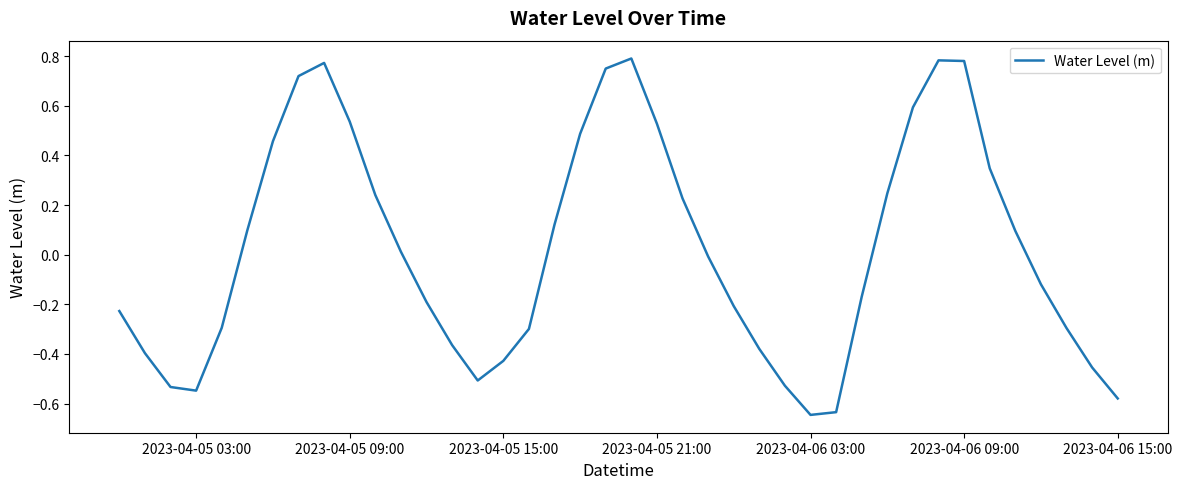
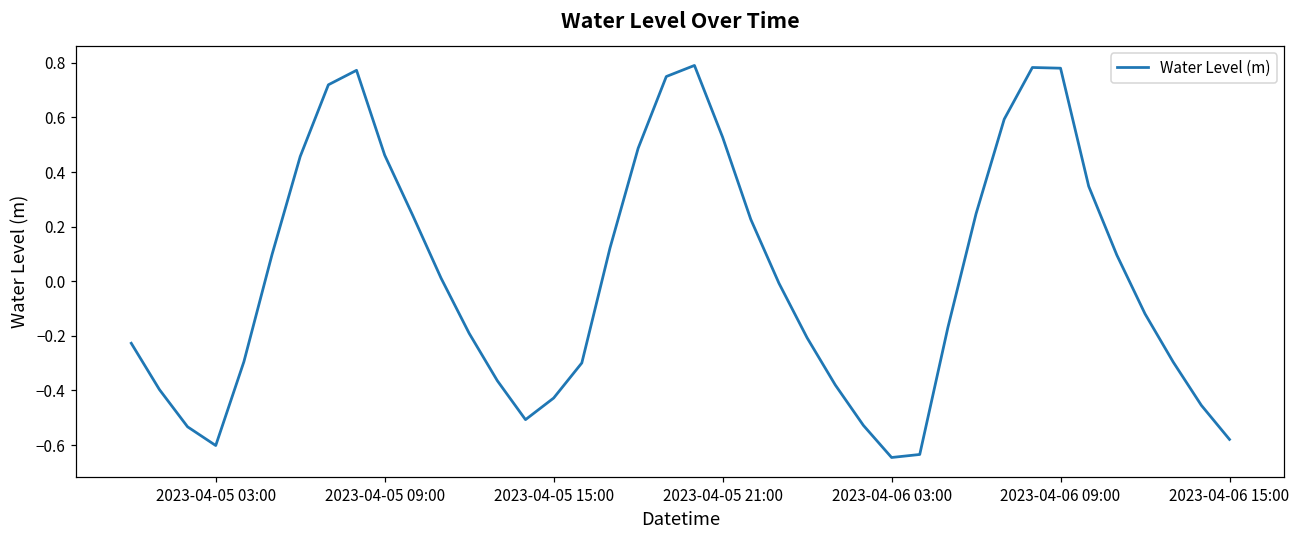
  {
-   "2023-04-05 03:00": -0.55,
-   "2023-04-05 09:00": 0.54,
+   "2023-04-05 03:00": -0.60,
+   "2023-04-05 09:00": 0.46,
    "2023-04-05 15:00": -0.43,
    "2023-04-05 21:00": 0.53,
    "2023-04-06 03:00": -0.65,
    "2023-04-06 09:00": 0.78,
    "2023-04-06 15:00": -0.58
  }
